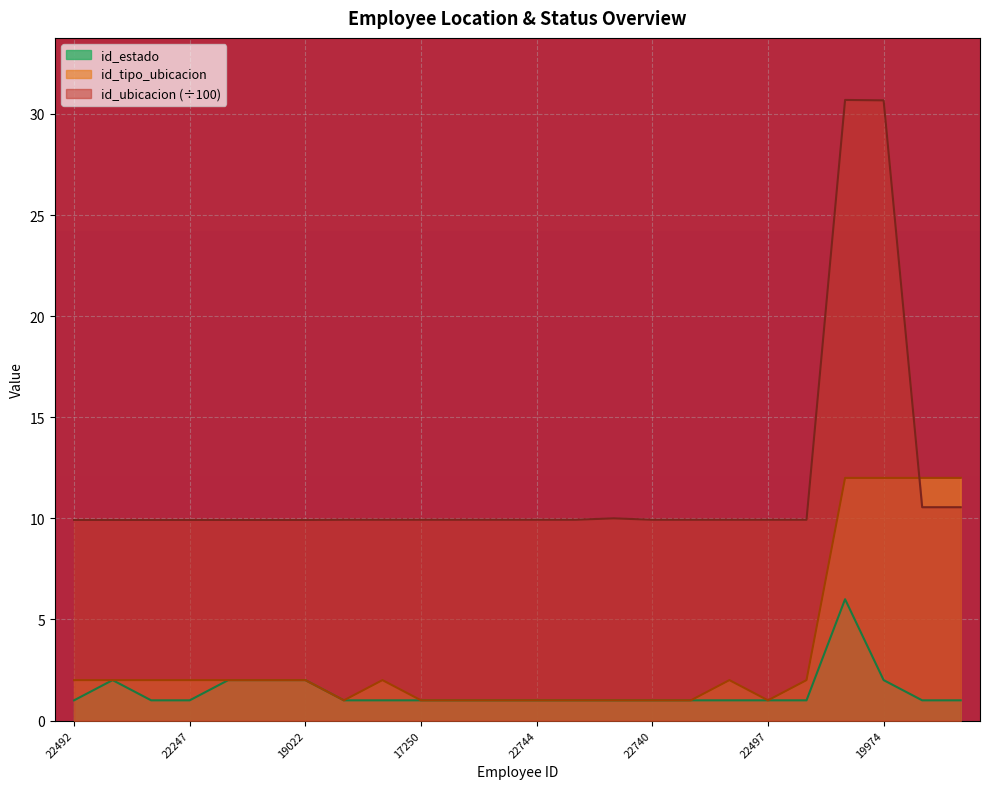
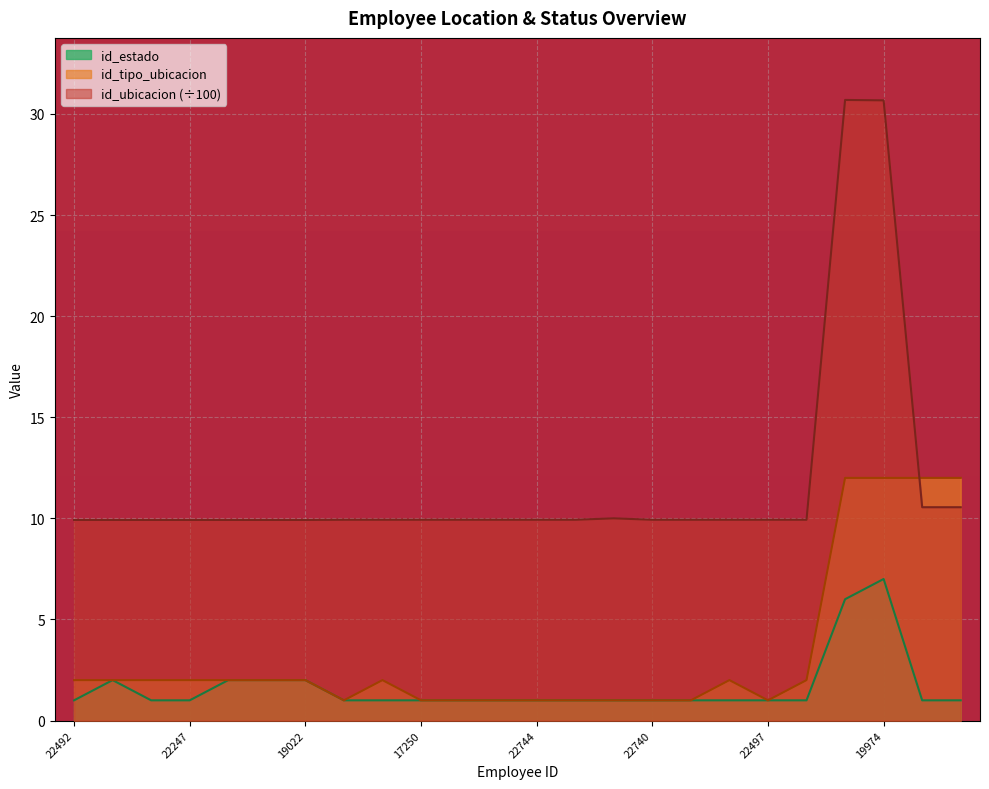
  {
    "id_estado": {
      "22492": 1,
      "22247": 1,
-     "19974": 2
+     "19974": 7
    }
  }
